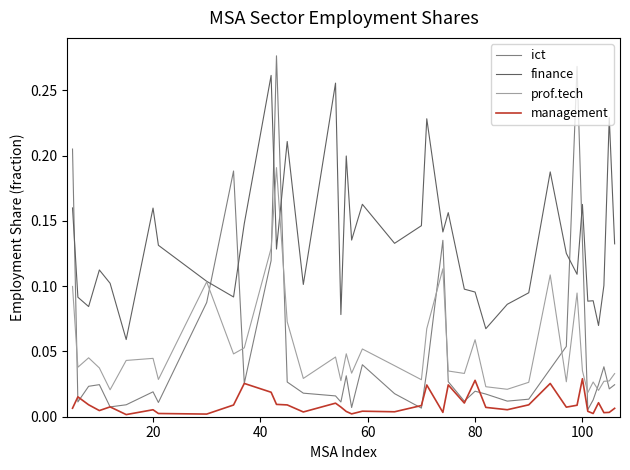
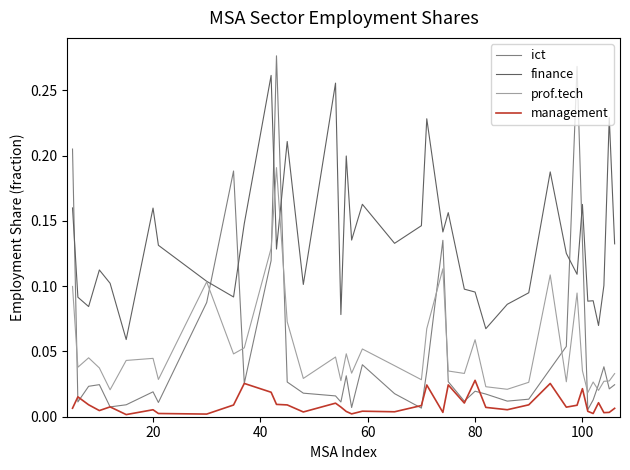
  {
    "management": {
      "20": 0.005,
      "80": 0.028,
-     "100": 0.029
+     "100": 0.022
    }
  }
